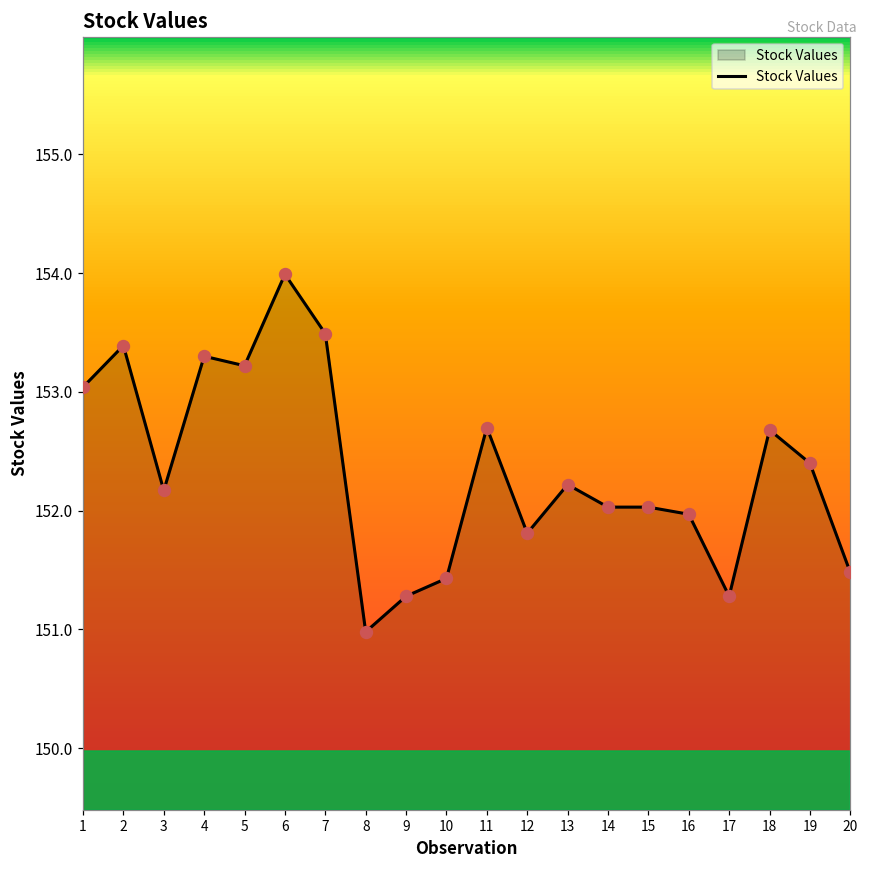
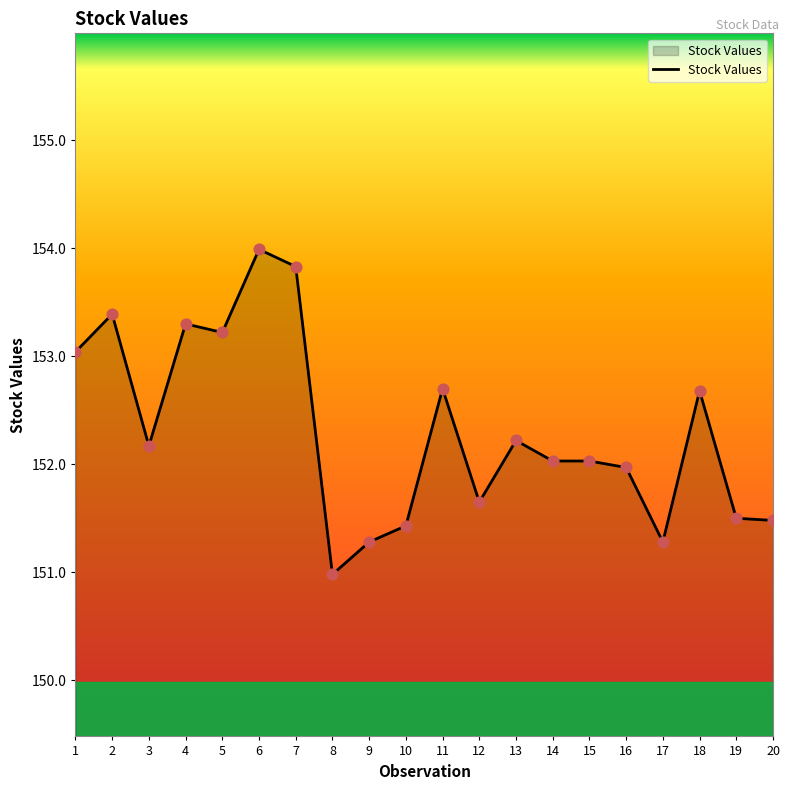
  {
    "1": 153.04,
    "2": 153.39,
    "3": 152.17,
    "4": 153.30,
    "5": 153.22,
    "6": 153.99,
-   "7": 153.49,
+   "7": 153.83,
    "8": 150.98,
    "9": 151.28,
    "10": 151.43,
    "11": 152.70,
-   "12": 151.81,
+   "12": 151.65,
    "13": 152.22,
    "14": 152.03,
    "15": 152.03,
    "16": 151.97,
    "17": 151.28,
    "18": 152.68,
-   "19": 152.4,
+   "19": 151.5,
    "20": 151.48
  }
